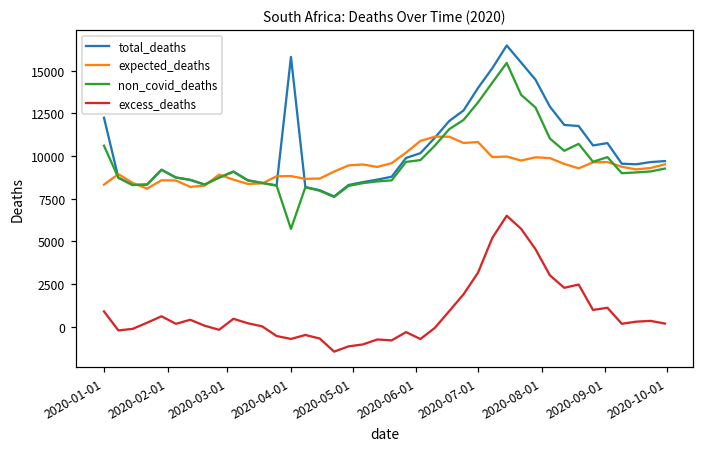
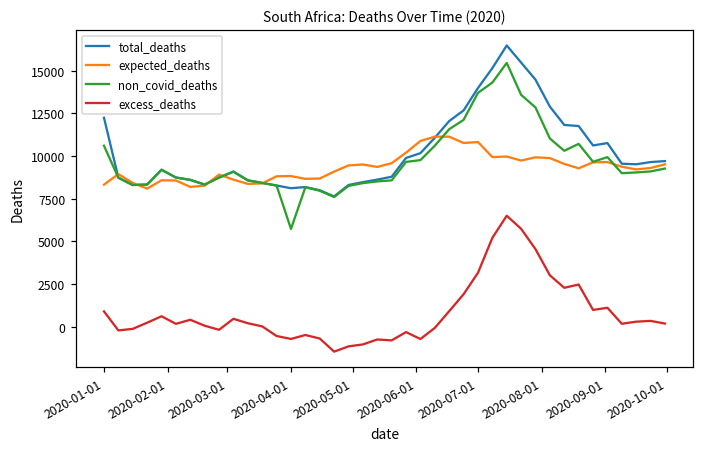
  {
    "total_deaths": {
      "2020-01-01": 12200,
-     "2020-04-01": 15800,
+     "2020-04-01": 8100,
      "2020-07-01": 14000
    },
    "expected_deaths": {
      "2020-01-01": 8300,
      "2020-04-01": 8800,
      "2020-07-01": 10800
    },
    "non_covid_deaths": {
      "2020-01-01": 10600,
      "2020-04-01": 5700,
-     "2020-07-01": 13100
+     "2020-07-01": 13700
    },
    "excess_deaths": {
      "2020-01-01": 900,
      "2020-04-01": -700,
      "2020-07-01": 3200
    }
  }
